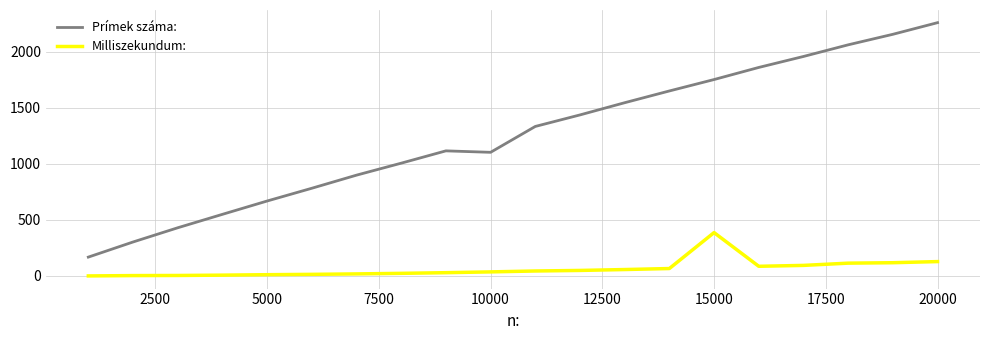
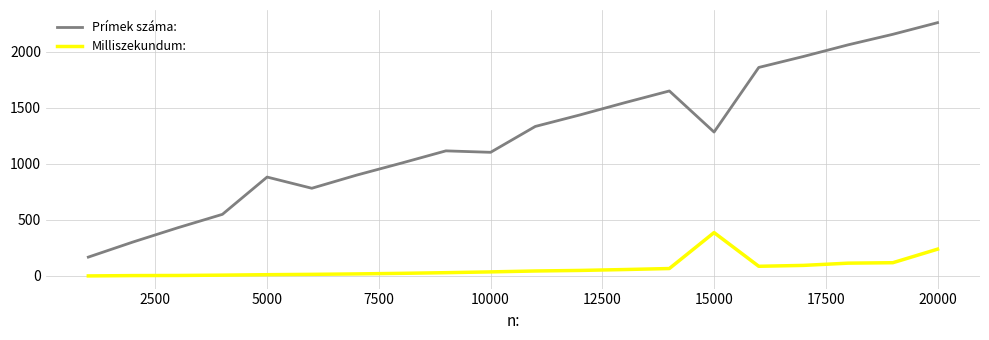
  {
    "Prímek száma:": {
-     "5000": 670,
+     "5000": 880,
      "10000": 1100,
-     "15000": 1750,
+     "15000": 1290,
      "20000": 2260
    },
    "Milliszekundum:": {
      "5000": 10,
      "10000": 40,
      "15000": 390,
-     "20000": 130
+     "20000": 240
    }
  }
